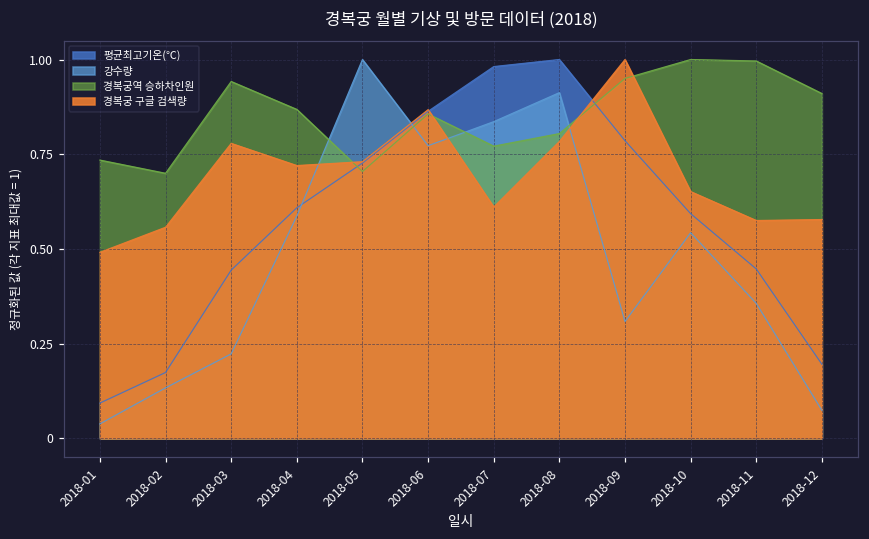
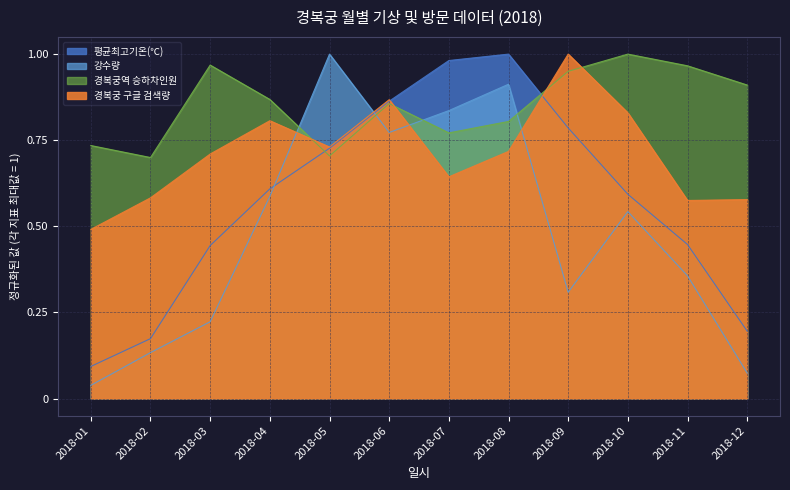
  {
    "경복궁역 승하차인원": {
      "2018-01": 0.73,
      "2018-02": 0.70,
-     "2018-03": 0.94,
+     "2018-03": 0.97,
      "2018-04": 0.87,
      "2018-05": 0.70,
      "2018-07": 0.77,
      "2018-08": 0.80,
      "2018-09": 0.95,
      "2018-10": 1.00,
-     "2018-11": 1.00,
+     "2018-11": 0.97,
      "2018-12": 0.91
    },
    "경복궁 구글 검색량": {
      "2018-01": 0.49,
-     "2018-02": 0.56,
-     "2018-03": 0.78,
-     "2018-04": 0.72,
-     "2018-07": 0.61,
-     "2018-08": 0.78,
+     "2018-02": 0.58,
+     "2018-03": 0.71,
+     "2018-04": 0.81,
+     "2018-07": 0.64,
+     "2018-08": 0.72,
      "2018-09": 1.00,
-     "2018-10": 0.65,
+     "2018-10": 0.83,
      "2018-11": 0.58,
      "2018-12": 0.58
    }
  }
